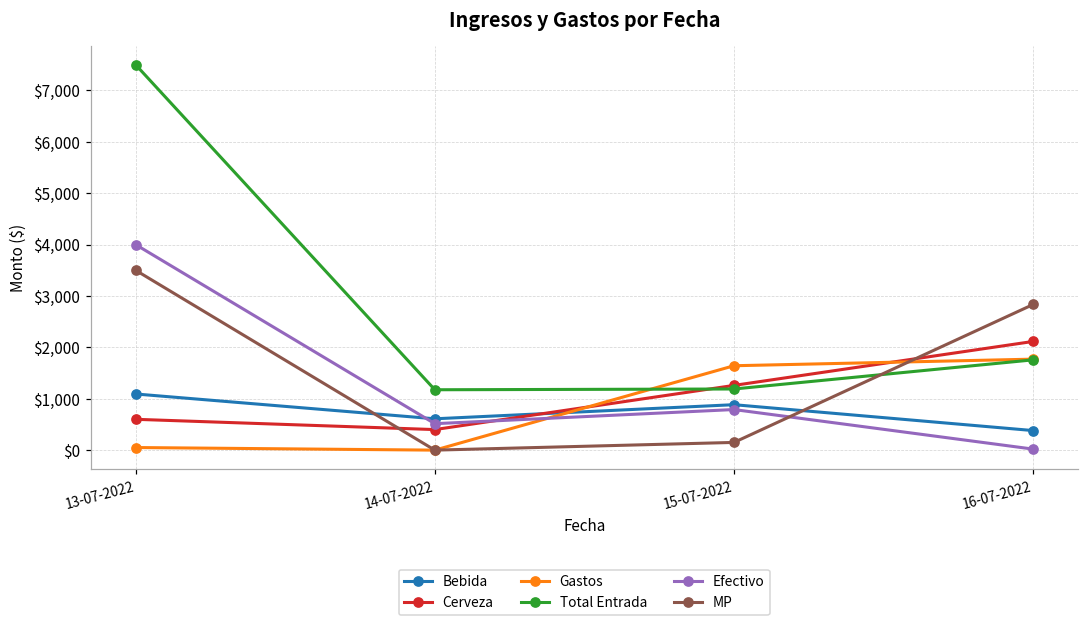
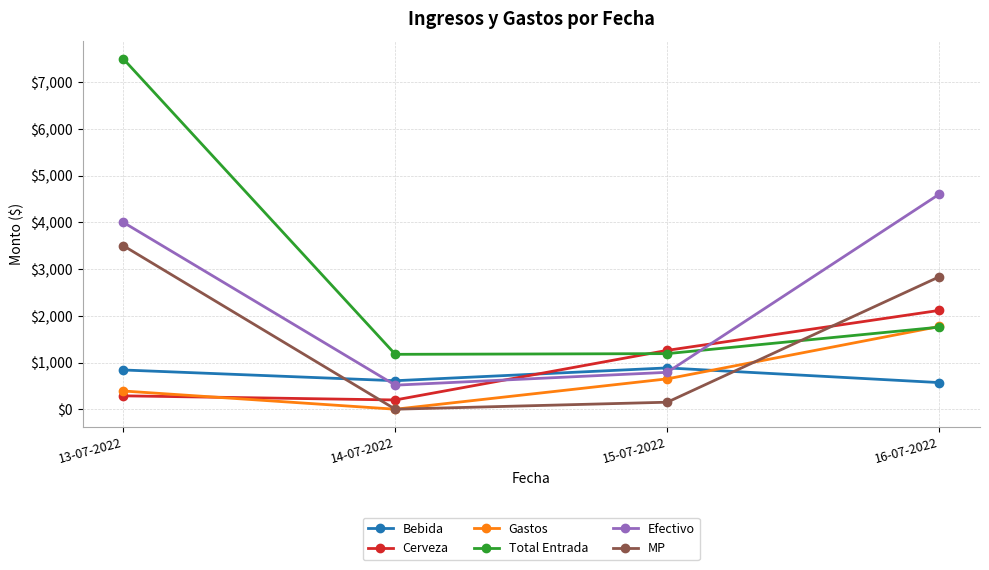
  {
    "Bebida": {
-     "13-07-2022": "$1,100",
+     "13-07-2022": "$800",
      "14-07-2022": "$600",
      "15-07-2022": "$900",
-     "16-07-2022": "$400"
+     "16-07-2022": "$600"
    },
    "Cerveza": {
-     "13-07-2022": "$600",
-     "14-07-2022": "$400",
+     "13-07-2022": "$300",
+     "14-07-2022": "$200",
      "15-07-2022": "$1,300",
      "16-07-2022": "$2,100"
    },
    "Gastos": {
-     "13-07-2022": "$100",
-     "15-07-2022": "$1,600"
+     "13-07-2022": "$400",
+     "15-07-2022": "$700"
    },
    "Total Entrada": {
      "13-07-2022": "$7,500",
      "14-07-2022": "$1,200",
      "15-07-2022": "$1,200"
    },
    "Efectivo": {
      "13-07-2022": "$4,000",
      "14-07-2022": "$500",
      "15-07-2022": "$800",
-     "16-07-2022": "$0"
+     "16-07-2022": "$4,600"
    },
    "MP": {
      "13-07-2022": "$3,500",
      "15-07-2022": "$200",
      "16-07-2022": "$2,800"
    }
  }
